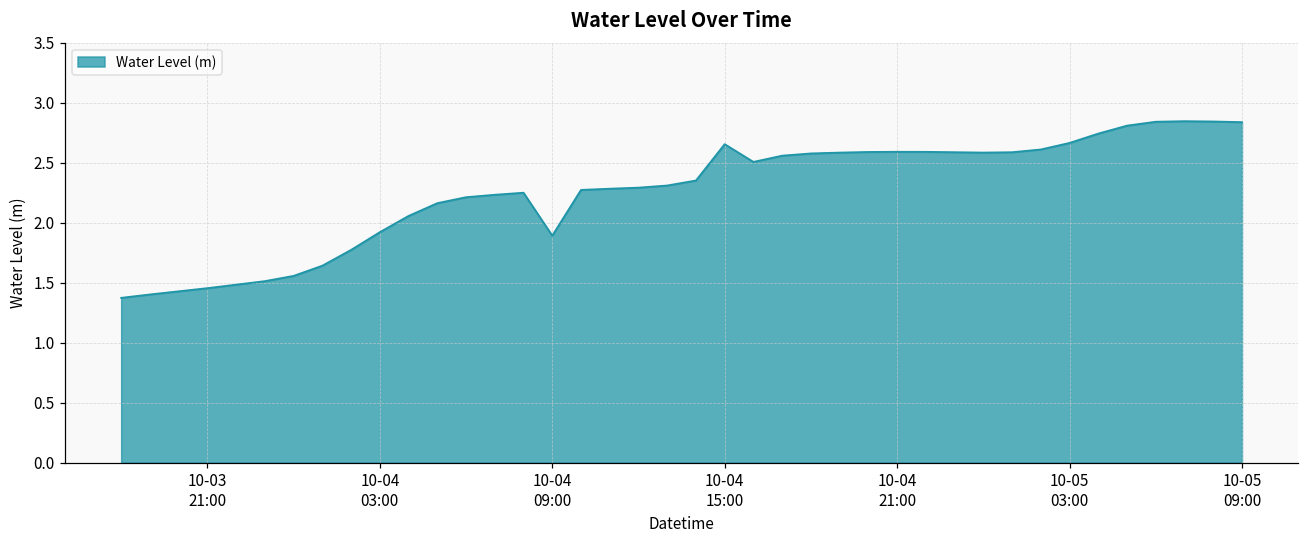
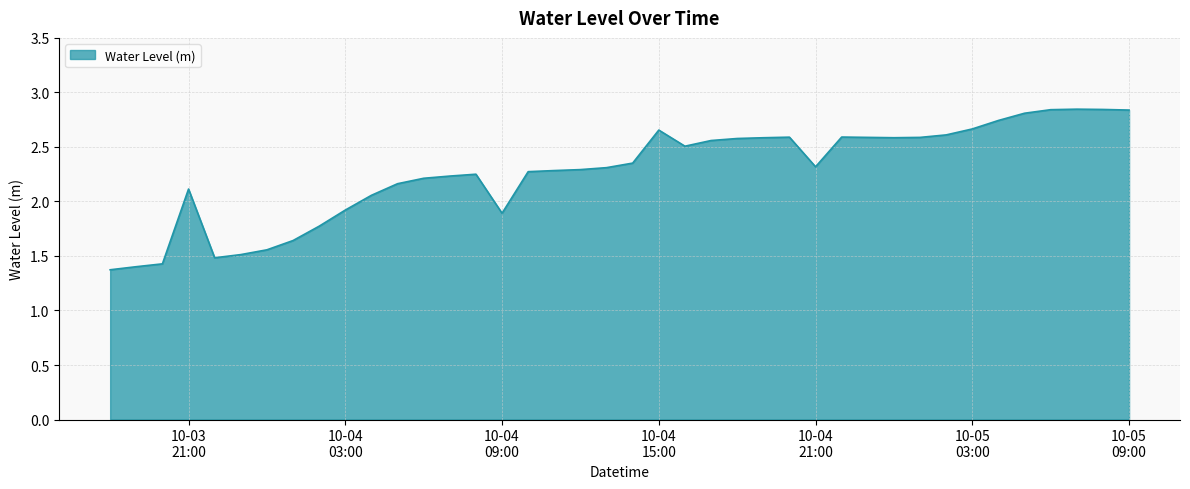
  {
-   "10-03 21:00": 1.45,
+   "10-03 21:00": 2.11,
    "10-04 03:00": 1.92,
    "10-04 09:00": 1.89,
    "10-04 15:00": 2.65,
-   "10-04 21:00": 2.59,
+   "10-04 21:00": 2.32,
    "10-05 03:00": 2.66,
    "10-05 09:00": 2.84
  }
